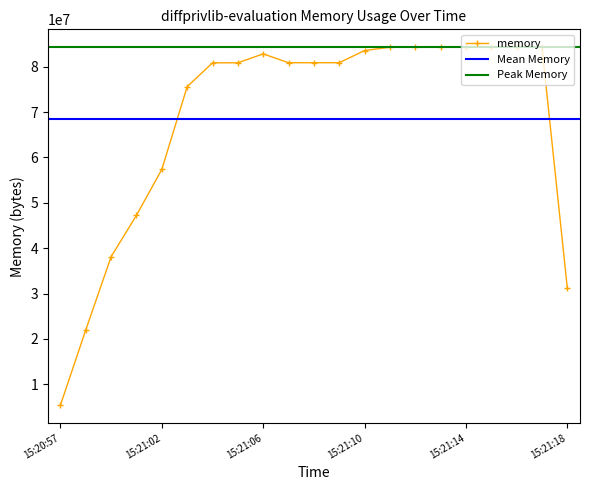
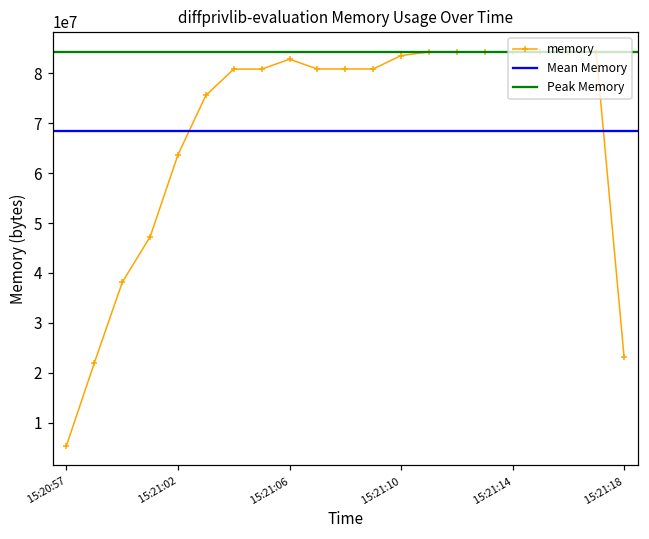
  {
    "15:20:57": 5000000,
-   "15:21:02": 57000000,
+   "15:21:02": 64000000,
    "15:21:06": 83000000,
    "15:21:10": 84000000,
-   "15:21:18": 31000000
+   "15:21:18": 23000000
  }
